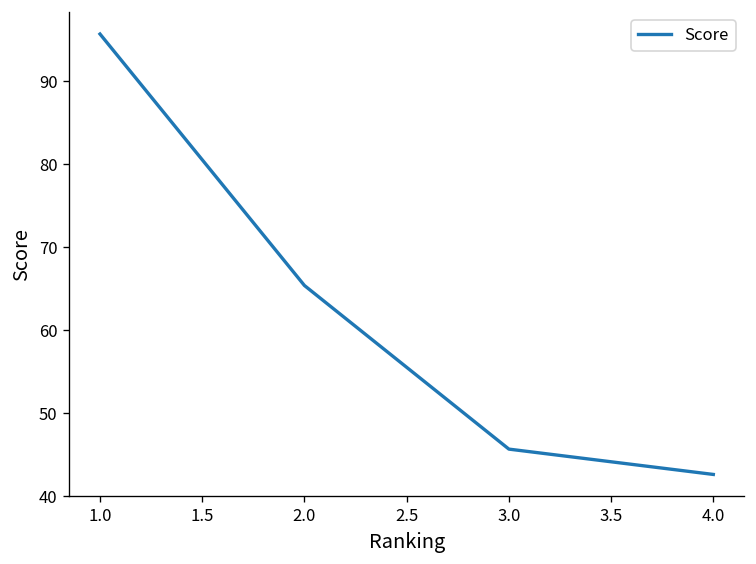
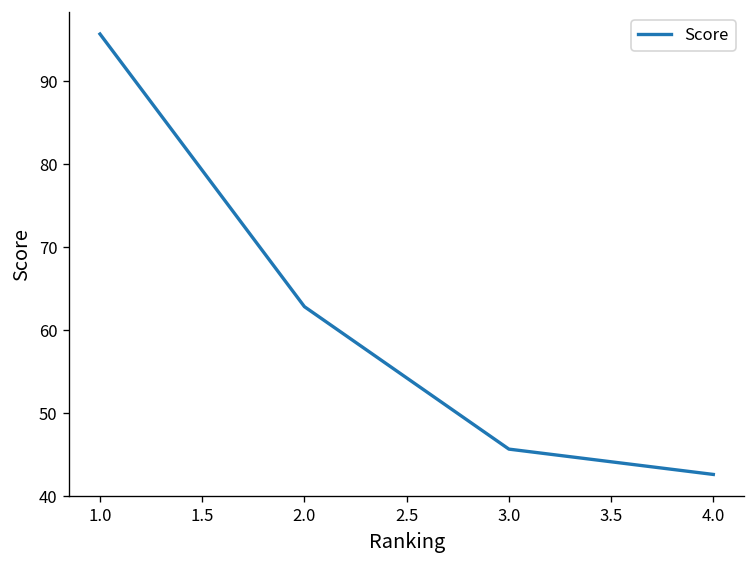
  {
    "1.0": 96,
-   "2.0": 65,
+   "2.0": 63,
    "3.0": 46,
    "4.0": 43
  }
